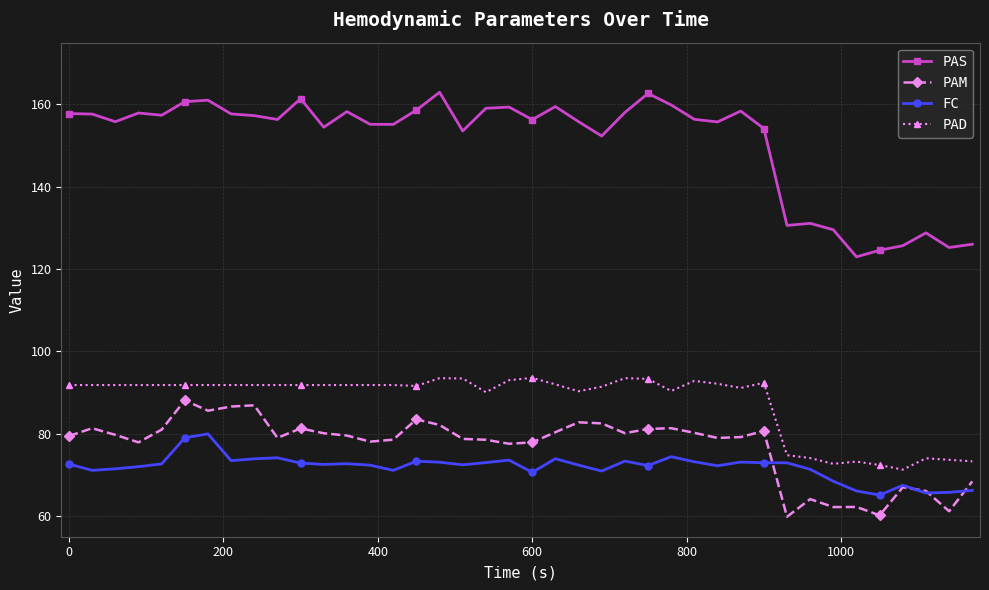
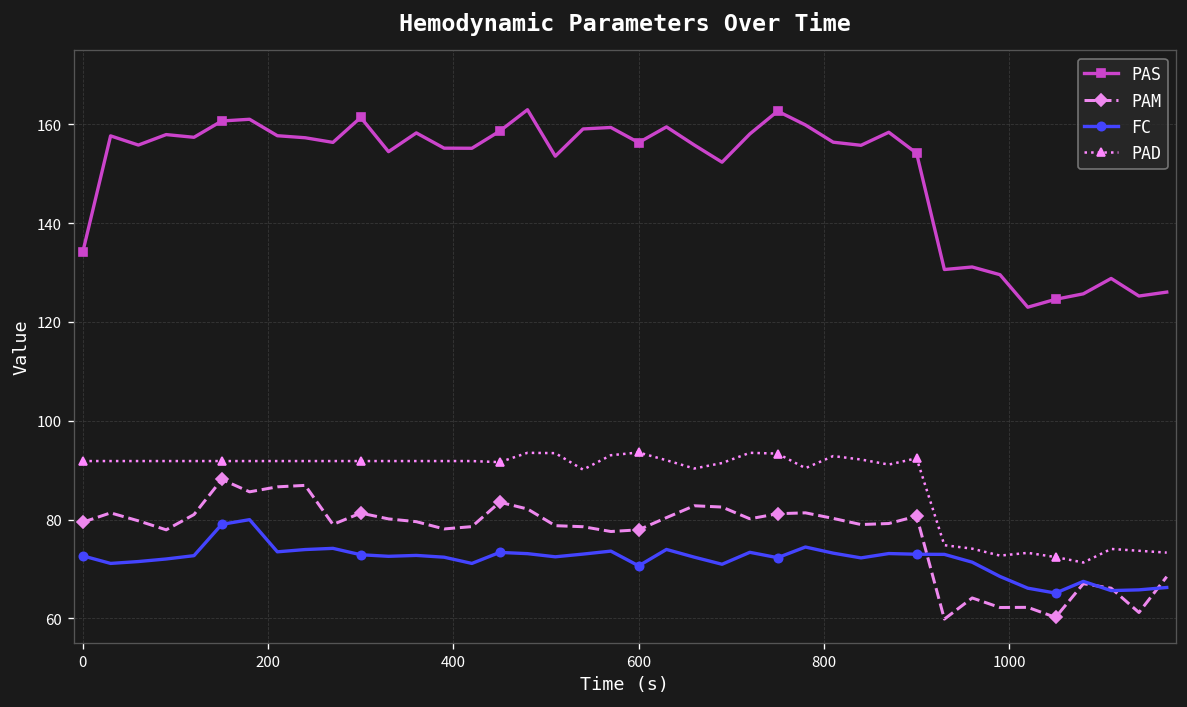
  {
    "PAS": {
-     "0": 158,
+     "0": 134,
      "600": 156
    },
    "FC": {
      "0": 73,
      "600": 71
    }
  }
